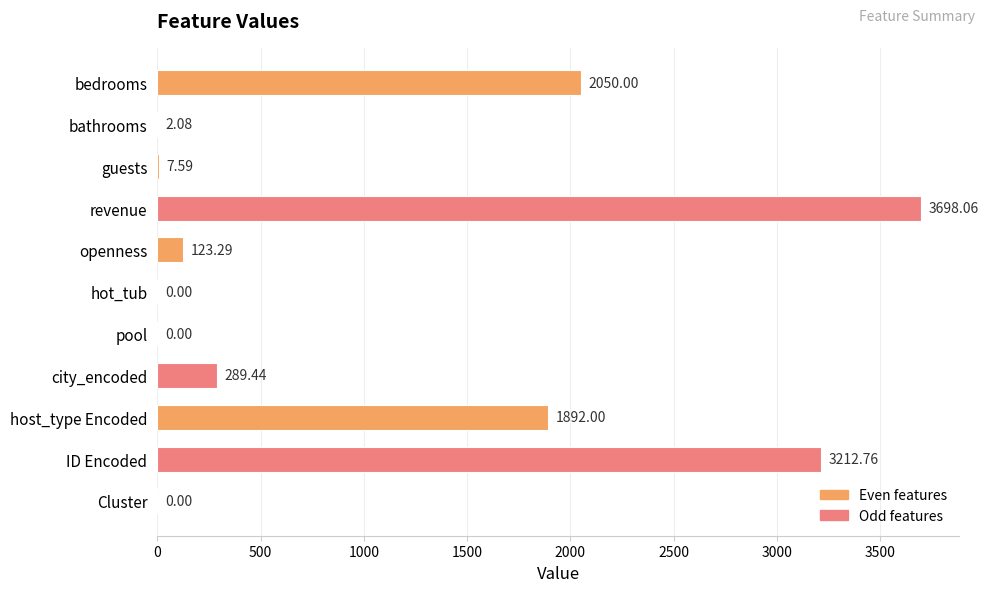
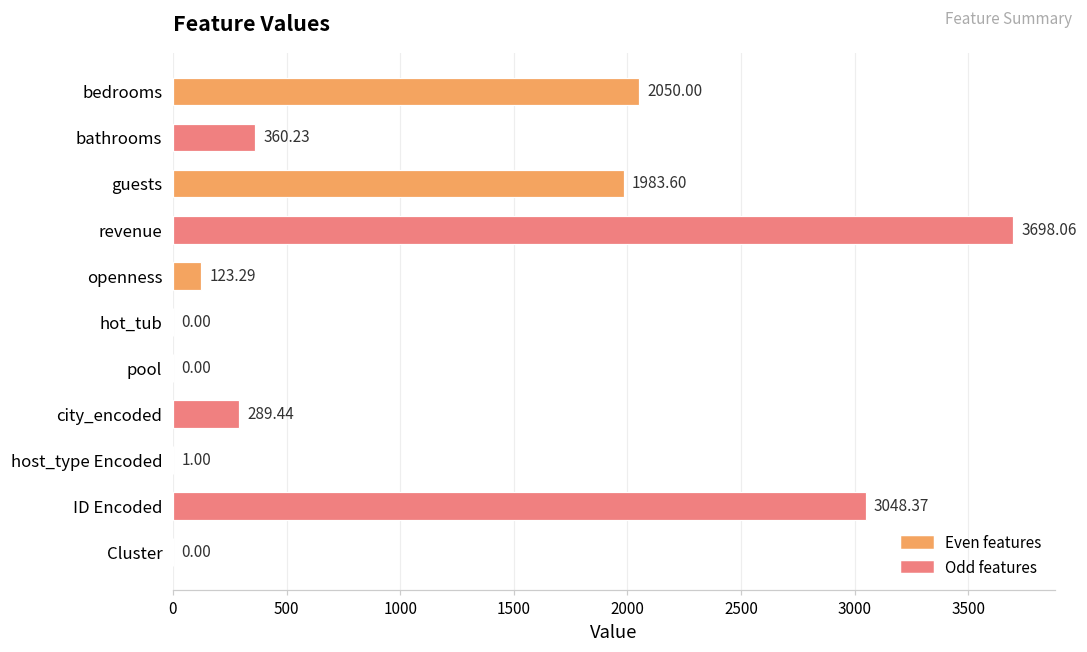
  {
    "bedrooms": 2050.00,
-   "bathrooms": 2.08,
-   "guests": 7.59,
+   "bathrooms": 360.23,
+   "guests": 1983.60,
    "revenue": 3698.06,
    "openness": 123.29,
    "hot_tub": 0.00,
    "pool": 0.00,
    "city_encoded": 289.44,
-   "host_type Encoded": 1892.00,
-   "ID Encoded": 3212.76,
+   "host_type Encoded": 1.00,
+   "ID Encoded": 3048.37,
    "Cluster": 0.00
  }
